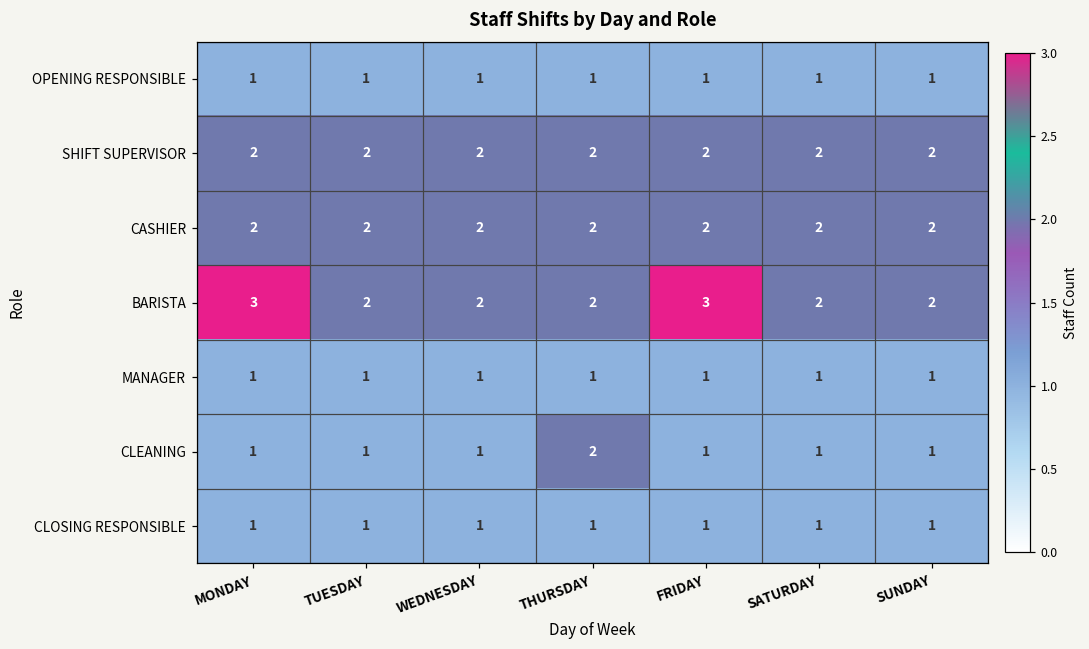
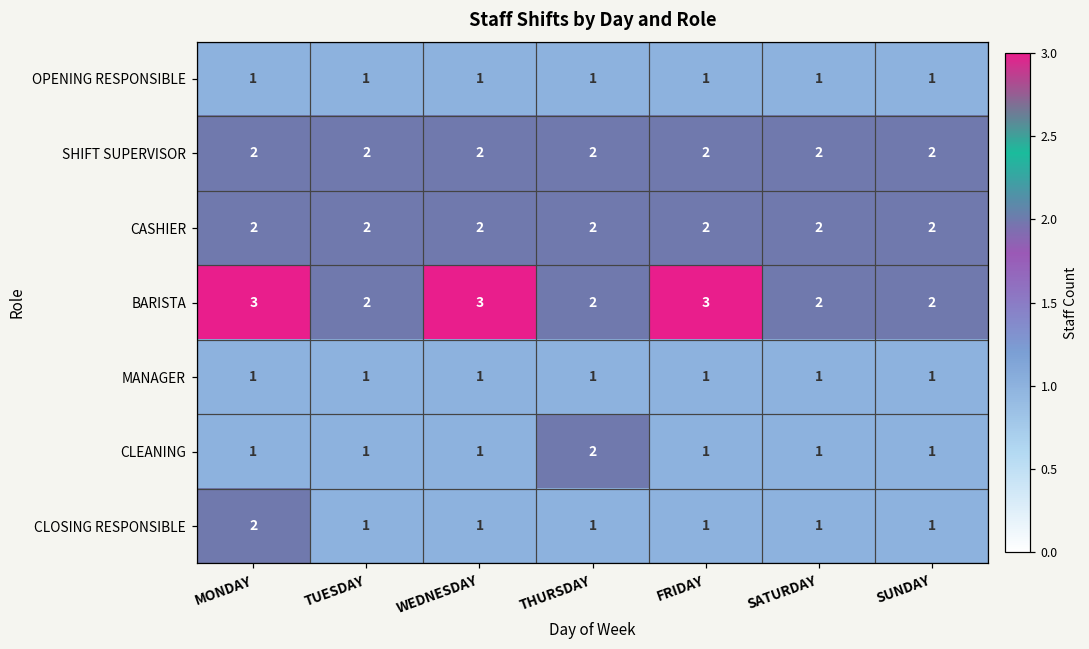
  {
    "OPENING RESPONSIBLE": {
      "MONDAY": 1,
      "TUESDAY": 1,
      "WEDNESDAY": 1,
      "THURSDAY": 1,
      "FRIDAY": 1,
      "SATURDAY": 1,
      "SUNDAY": 1
    },
    "SHIFT SUPERVISOR": {
      "MONDAY": 2,
      "TUESDAY": 2,
      "WEDNESDAY": 2,
      "THURSDAY": 2,
      "FRIDAY": 2,
      "SATURDAY": 2,
      "SUNDAY": 2
    },
    "CASHIER": {
      "MONDAY": 2,
      "TUESDAY": 2,
      "WEDNESDAY": 2,
      "THURSDAY": 2,
      "FRIDAY": 2,
      "SATURDAY": 2,
      "SUNDAY": 2
    },
    "BARISTA": {
      "MONDAY": 3,
      "TUESDAY": 2,
-     "WEDNESDAY": 2,
+     "WEDNESDAY": 3,
      "THURSDAY": 2,
      "FRIDAY": 3,
      "SATURDAY": 2,
      "SUNDAY": 2
    },
    "MANAGER": {
      "MONDAY": 1,
      "TUESDAY": 1,
      "WEDNESDAY": 1,
      "THURSDAY": 1,
      "FRIDAY": 1,
      "SATURDAY": 1,
      "SUNDAY": 1
    },
    "CLEANING": {
      "MONDAY": 1,
      "TUESDAY": 1,
      "WEDNESDAY": 1,
      "THURSDAY": 2,
      "FRIDAY": 1,
      "SATURDAY": 1,
      "SUNDAY": 1
    },
    "CLOSING RESPONSIBLE": {
-     "MONDAY": 1,
+     "MONDAY": 2,
      "TUESDAY": 1,
      "WEDNESDAY": 1,
      "THURSDAY": 1,
      "FRIDAY": 1,
      "SATURDAY": 1,
      "SUNDAY": 1
    }
  }
